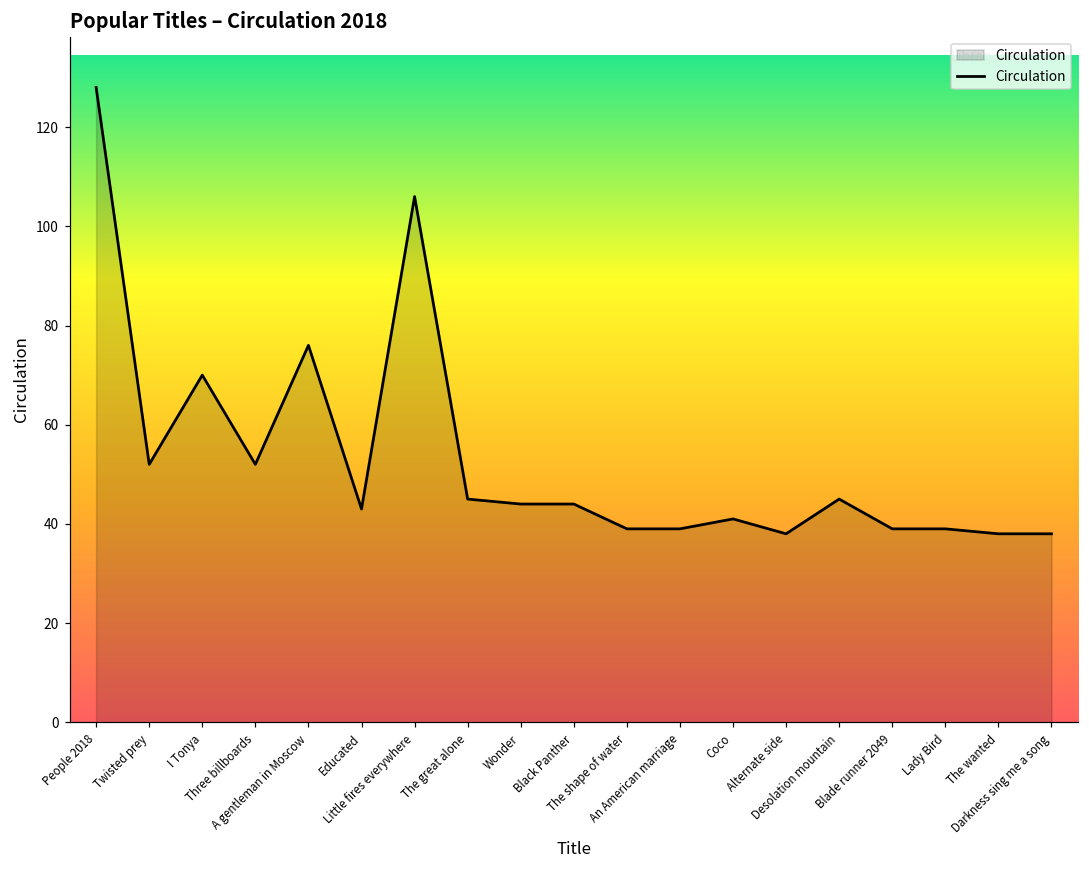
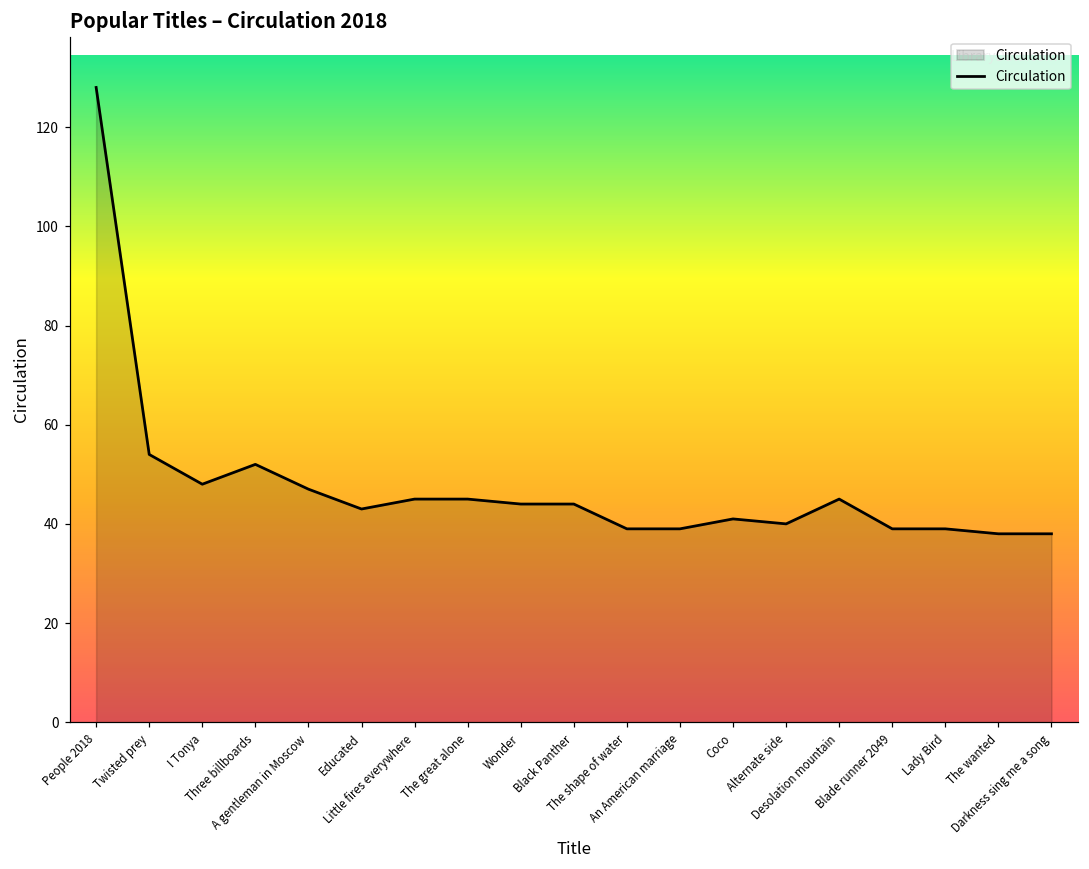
  {
    "People 2018": 128,
-   "Twisted prey": 52,
-   "I Tonya": 70,
+   "Twisted prey": 54,
+   "I Tonya": 48,
    "Three billboards": 52,
-   "A gentleman in Moscow": 76,
+   "A gentleman in Moscow": 47,
    "Educated": 43,
-   "Little fires everywhere": 106,
+   "Little fires everywhere": 45,
    "The great alone": 45,
    "Wonder": 44,
    "Black Panther": 44,
    "The shape of water": 39,
    "An American marriage": 39,
    "Coco": 41,
-   "Alternate side": 38,
+   "Alternate side": 40,
    "Desolation mountain": 45,
    "Blade runner 2049": 39,
    "Lady Bird": 39,
    "The wanted": 38,
    "Darkness sing me a song": 38
  }
